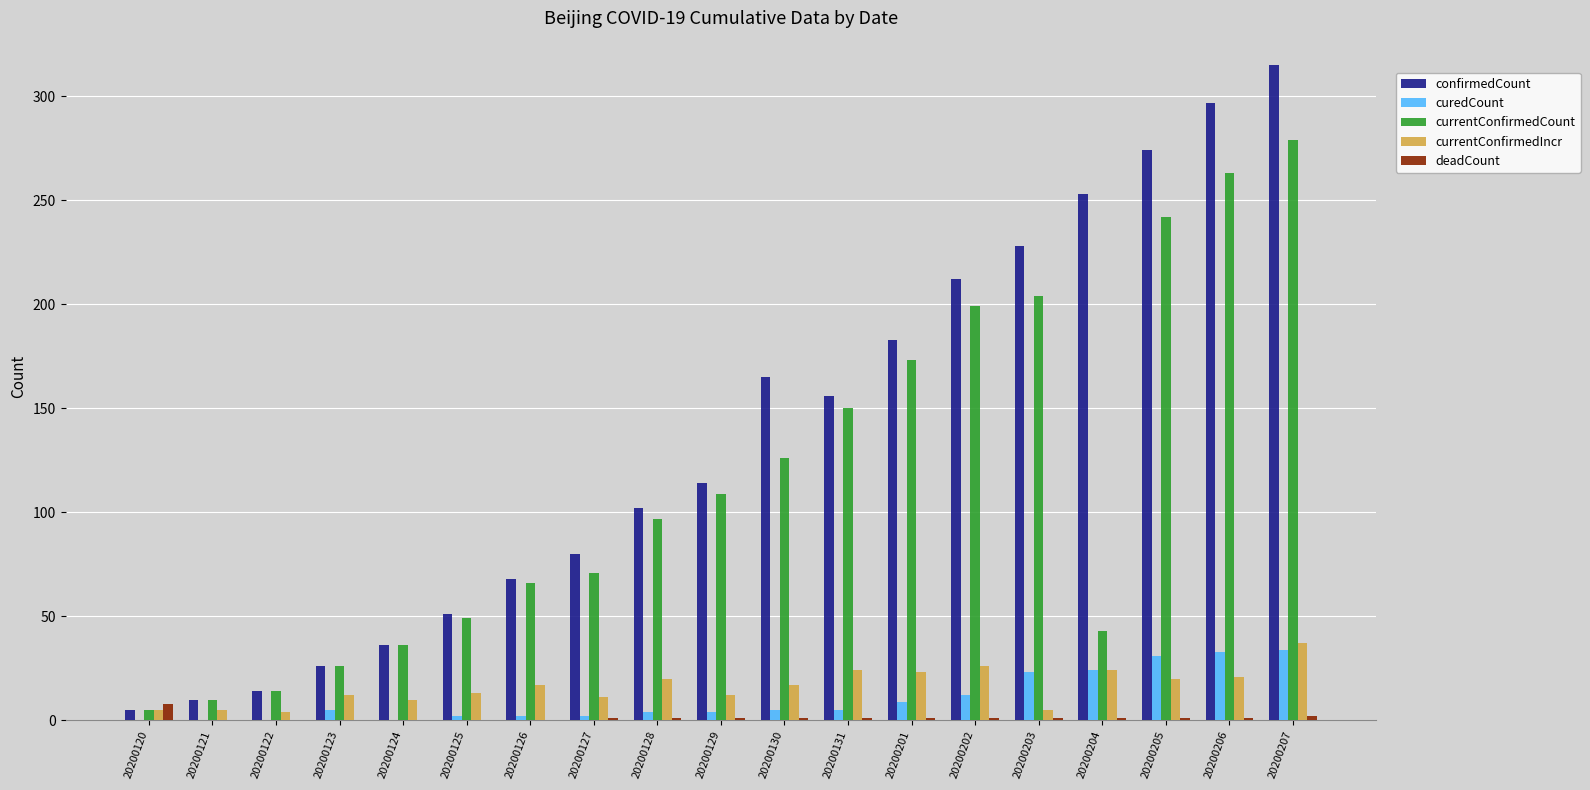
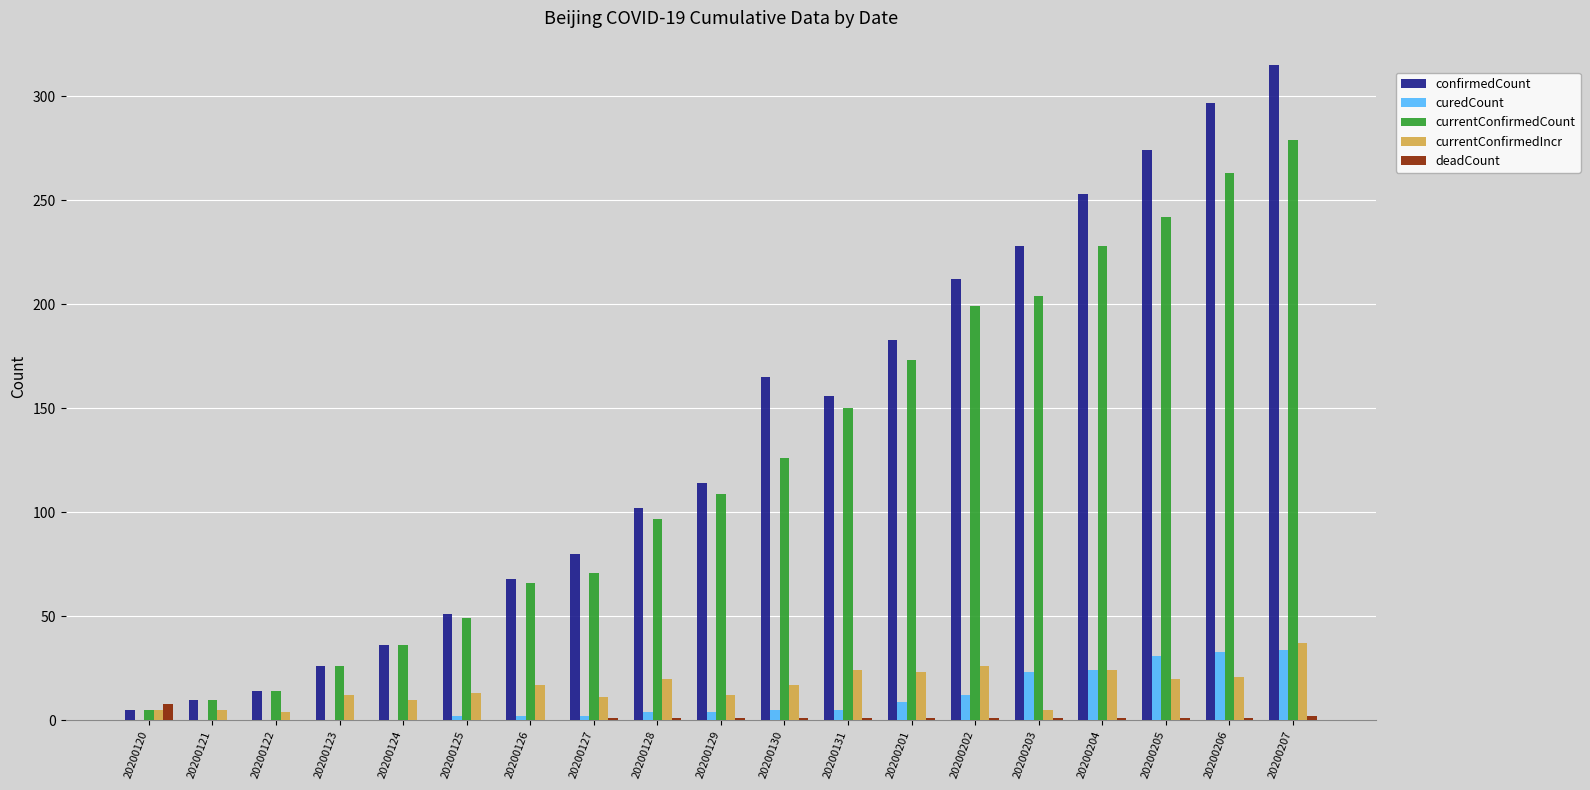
  {
    "confirmedCount": {
      "20200120": 5,
      "20200121": 10,
      "20200122": 14,
      "20200123": 26,
      "20200124": 36,
      "20200125": 51,
      "20200126": 68,
      "20200127": 80,
      "20200128": 102,
      "20200129": 114,
      "20200130": 165,
      "20200131": 156,
      "20200201": 183,
      "20200202": 212,
      "20200203": 228,
      "20200204": 253,
      "20200205": 274,
      "20200206": 297,
      "20200207": 315
    },
    "curedCount": {
      "20200120": 0,
      "20200121": 0,
      "20200122": 0,
-     "20200123": 5,
+     "20200123": 0,
      "20200124": 0,
      "20200125": 2,
      "20200126": 2,
      "20200127": 2,
      "20200128": 4,
      "20200129": 4,
      "20200130": 5,
      "20200131": 5,
      "20200201": 9,
      "20200202": 12,
      "20200203": 23,
      "20200204": 24,
      "20200205": 31,
      "20200206": 33,
      "20200207": 34
    },
    "currentConfirmedCount": {
      "20200120": 5,
      "20200121": 10,
      "20200122": 14,
      "20200123": 26,
      "20200124": 36,
      "20200125": 49,
      "20200126": 66,
      "20200127": 71,
      "20200128": 97,
      "20200129": 109,
      "20200130": 126,
      "20200131": 150,
      "20200201": 173,
      "20200202": 199,
      "20200203": 204,
-     "20200204": 43,
+     "20200204": 228,
      "20200205": 242,
      "20200206": 263,
      "20200207": 279
    },
    "currentConfirmedIncr": {
      "20200120": 5,
      "20200121": 5,
      "20200122": 4,
      "20200123": 12,
      "20200124": 10,
      "20200125": 13,
      "20200126": 17,
      "20200127": 11,
      "20200128": 20,
      "20200129": 12,
      "20200130": 17,
      "20200131": 24,
      "20200201": 23,
      "20200202": 26,
      "20200203": 5,
      "20200204": 24,
      "20200205": 20,
      "20200206": 21,
      "20200207": 37
    },
    "deadCount": {
      "20200120": 8,
      "20200121": 0,
      "20200122": 0,
      "20200123": 0,
      "20200124": 0,
      "20200125": 0,
      "20200126": 0,
      "20200207": 2
    }
  }
